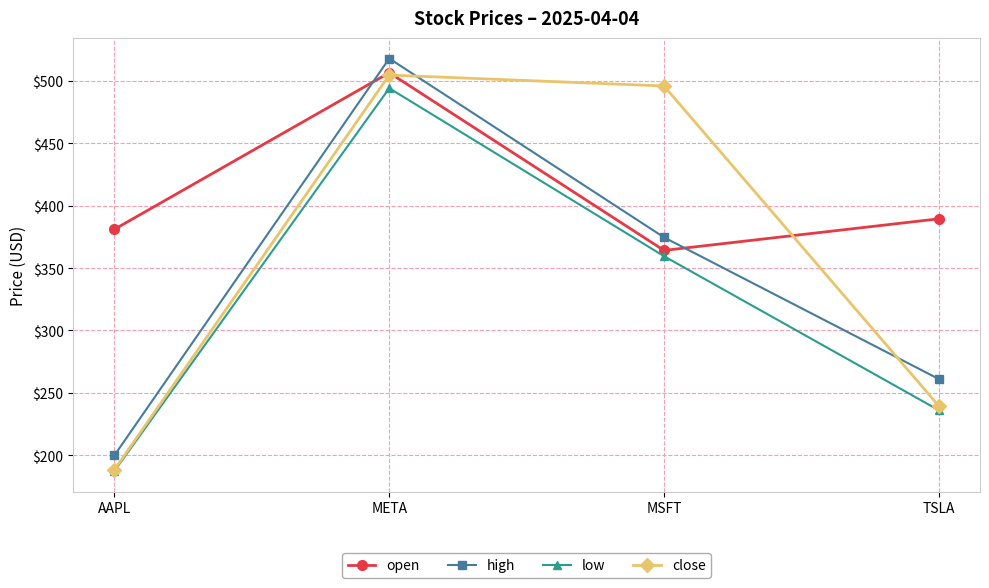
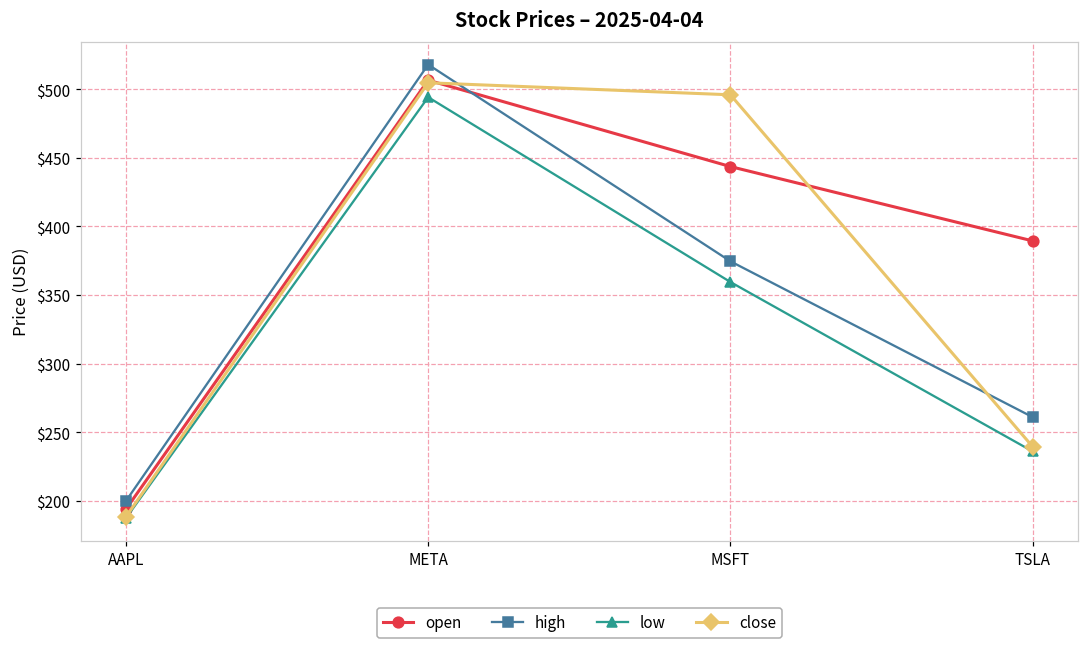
  {
    "open": {
-     "AAPL": "$381",
-     "MSFT": "$364",
+     "AAPL": "$194",
+     "MSFT": "$444",
      "TSLA": "$389"
    },
    "close": {
      "MSFT": "$496",
      "TSLA": "$239"
    }
  }
